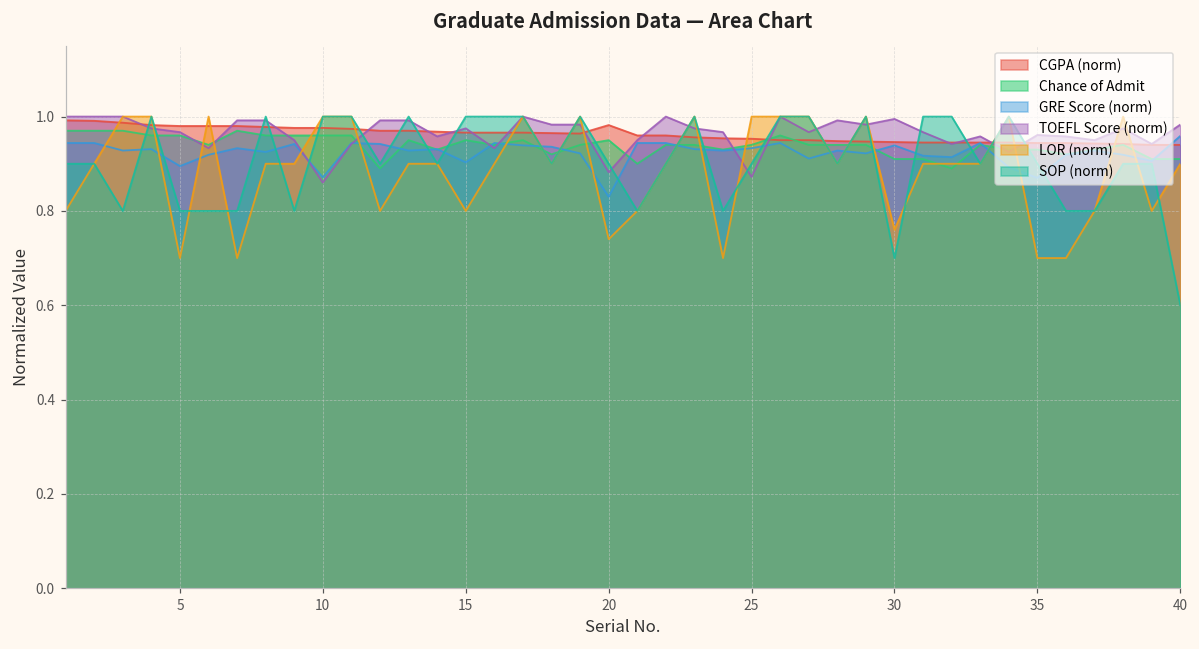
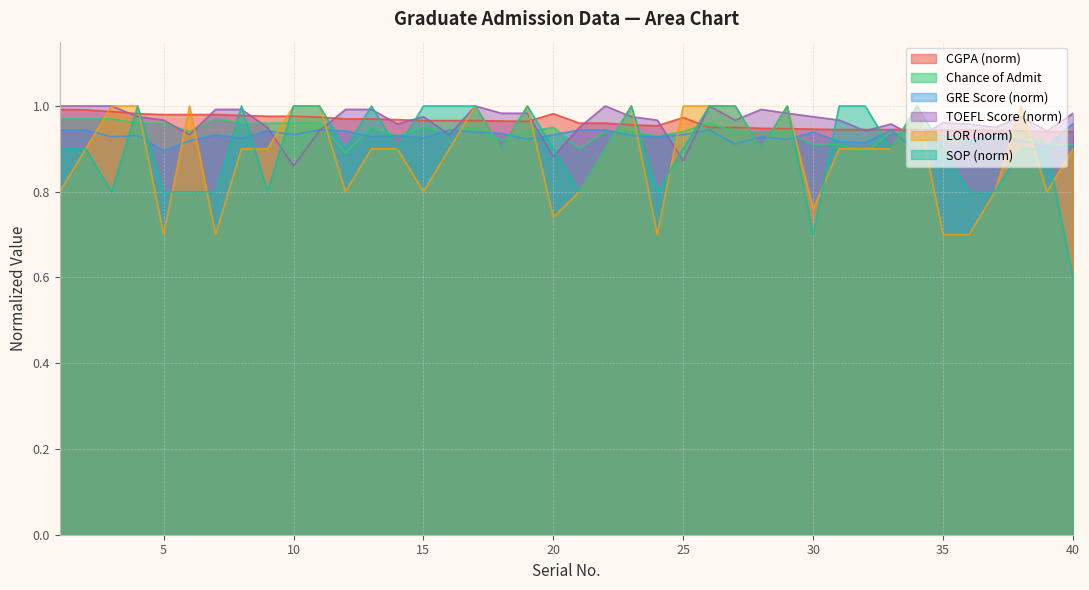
  {
    "CGPA (norm)": {
      "5": 0.98,
      "10": 0.98,
      "15": 0.97,
      "20": 0.98,
-     "25": 0.95,
+     "25": 0.97,
      "30": 0.95,
      "40": 0.94
    },
    "GRE Score (norm)": {
      "5": 0.90,
-     "10": 0.87,
-     "15": 0.90,
-     "20": 0.83,
+     "10": 0.93,
+     "15": 0.93,
+     "20": 0.93,
      "25": 0.93,
      "30": 0.94,
      "40": 0.96
    },
    "TOEFL Score (norm)": {
      "5": 0.97,
      "10": 0.86,
      "15": 0.98,
      "20": 0.88,
      "25": 0.87,
-     "30": 1.00,
+     "30": 0.98,
      "40": 0.98
    },
    "LOR (norm)": {
      "5": 0.70,
      "15": 0.80,
      "20": 0.74,
      "25": 1.00,
      "30": 0.76,
      "35": 0.70,
      "40": 0.90
    }
  }
